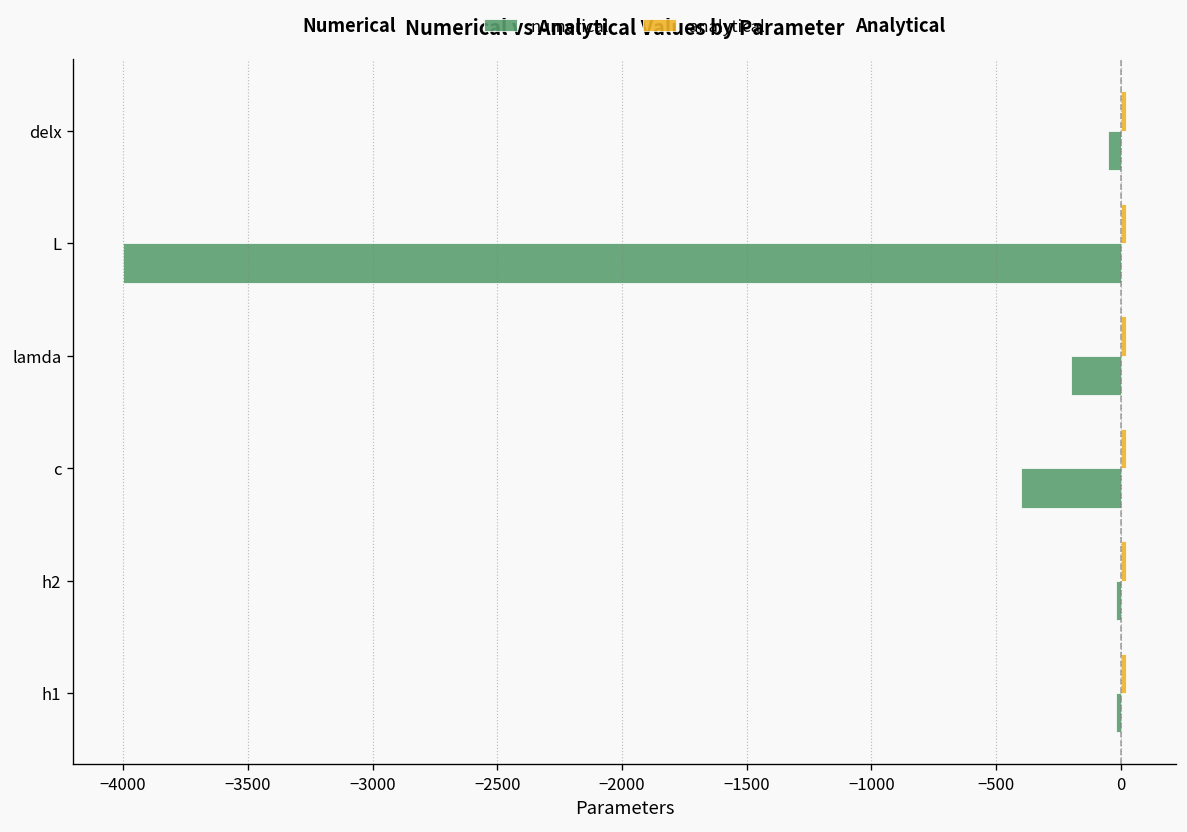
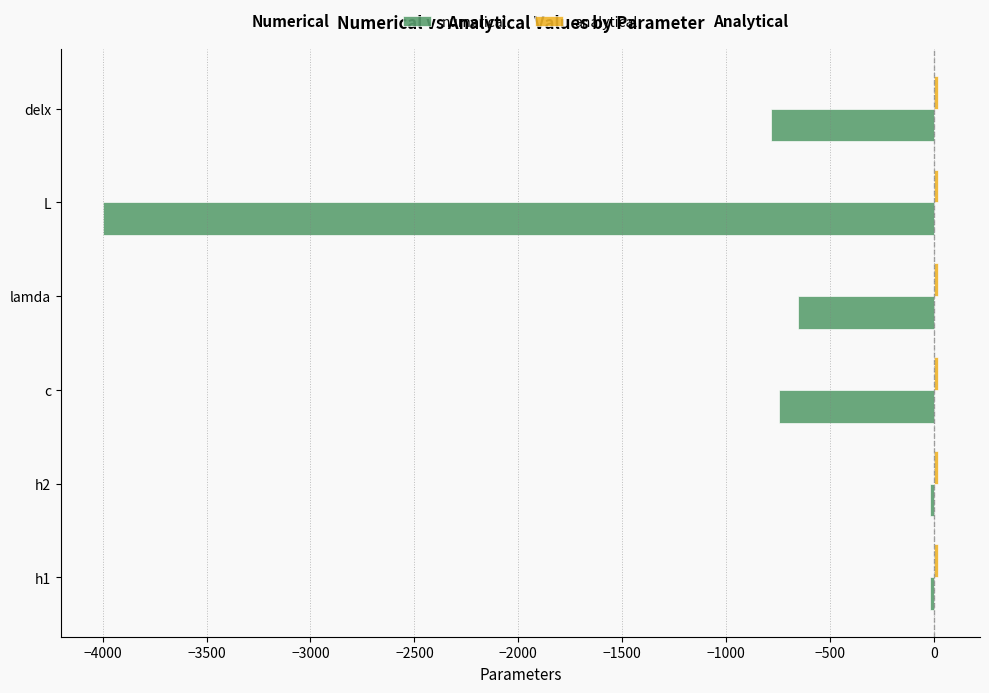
  {
    "numerical": {
-     "delx": -50,
+     "delx": -780,
      "L": -4000,
-     "lamda": -200,
-     "c": -400,
+     "lamda": -660,
+     "c": -750,
      "h2": -20,
      "h1": -20
    },
    "analytical": {
      "delx": 20,
      "L": 20,
      "lamda": 20,
      "c": 20,
      "h2": 20,
      "h1": 20
    }
  }
